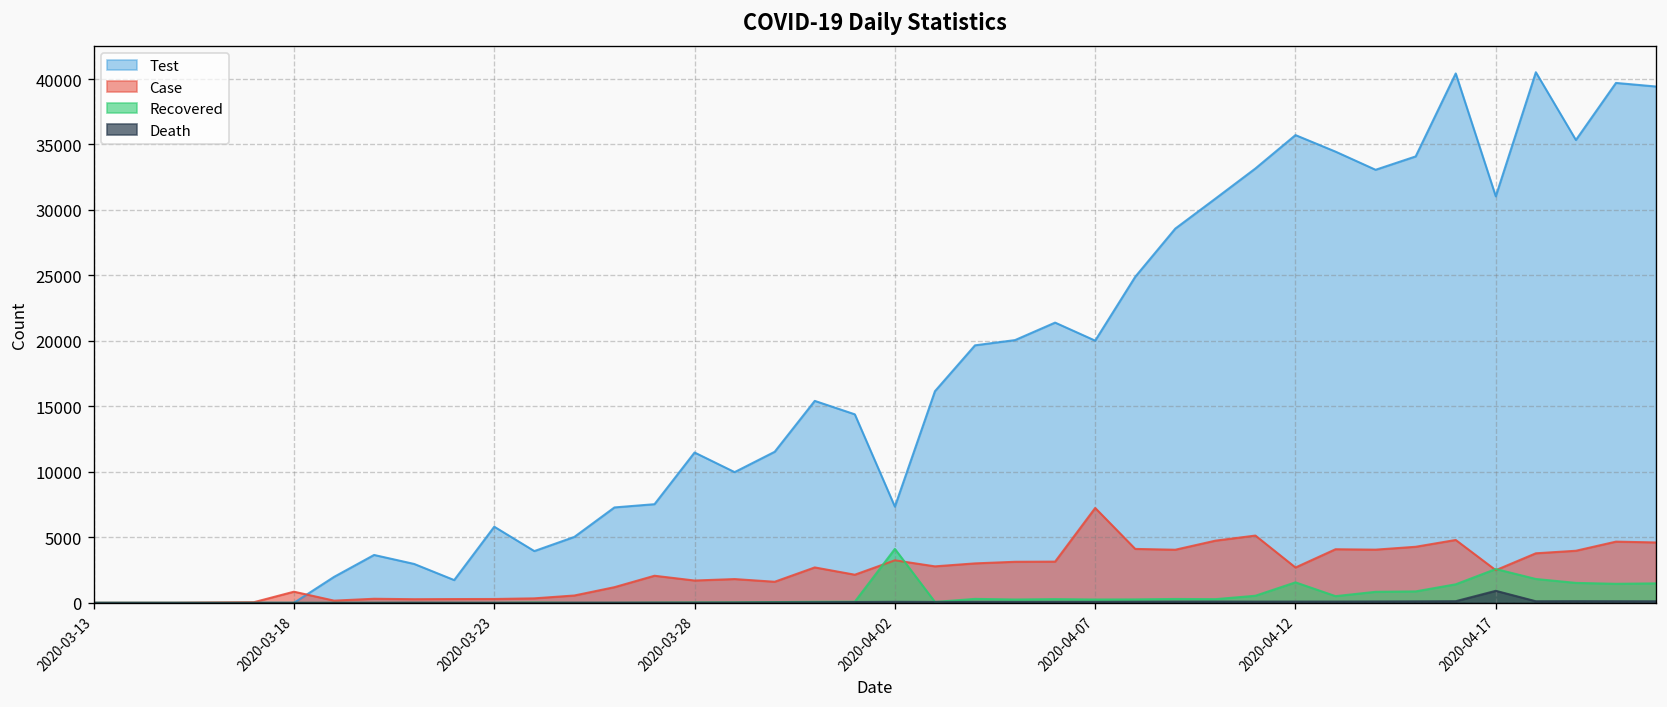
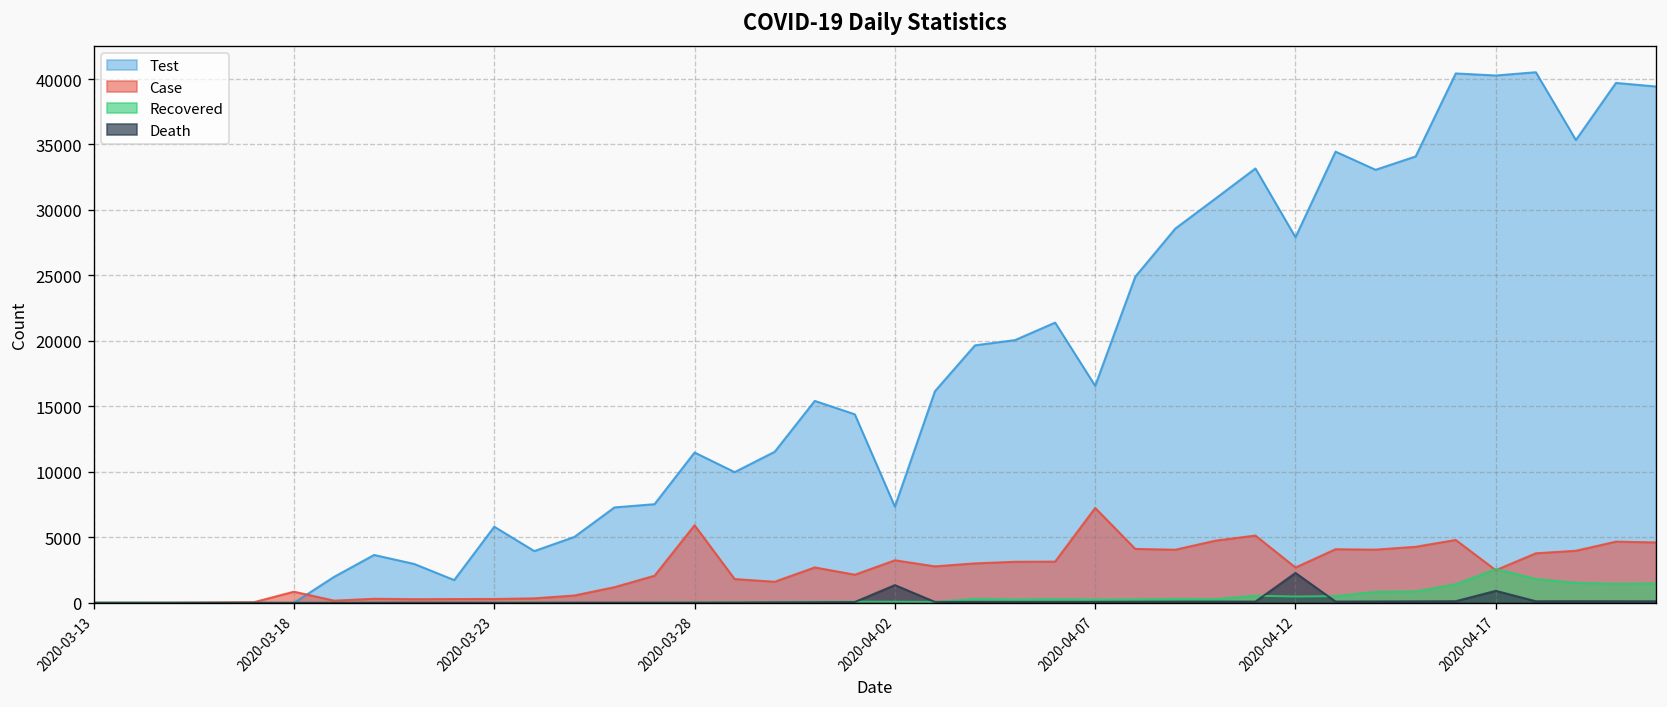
  {
    "Test": {
      "2020-03-23": 5800,
      "2020-03-28": 11500,
      "2020-04-02": 7300,
-     "2020-04-07": 20000,
-     "2020-04-12": 35700,
-     "2020-04-17": 31000
+     "2020-04-07": 16600,
+     "2020-04-12": 27900,
+     "2020-04-17": 40300
    },
    "Case": {
      "2020-03-18": 900,
      "2020-03-23": 300,
-     "2020-03-28": 1700,
+     "2020-03-28": 5900,
      "2020-04-02": 3200,
      "2020-04-07": 7200,
      "2020-04-12": 2700
    },
    "Recovered": {
-     "2020-04-02": 4100,
-     "2020-04-12": 1600
+     "2020-04-02": 100,
+     "2020-04-12": 500
    },
    "Death": {
-     "2020-04-02": 100,
-     "2020-04-12": 100,
+     "2020-04-02": 1400,
+     "2020-04-12": 2300,
      "2020-04-17": 900
    }
  }
